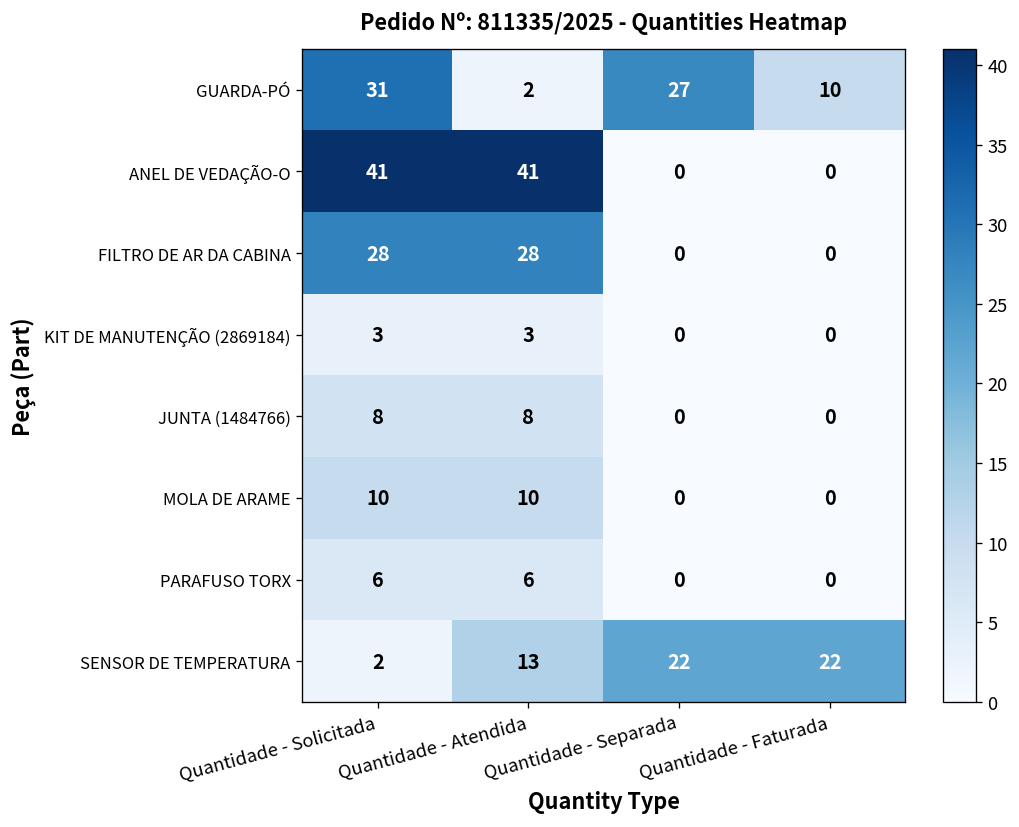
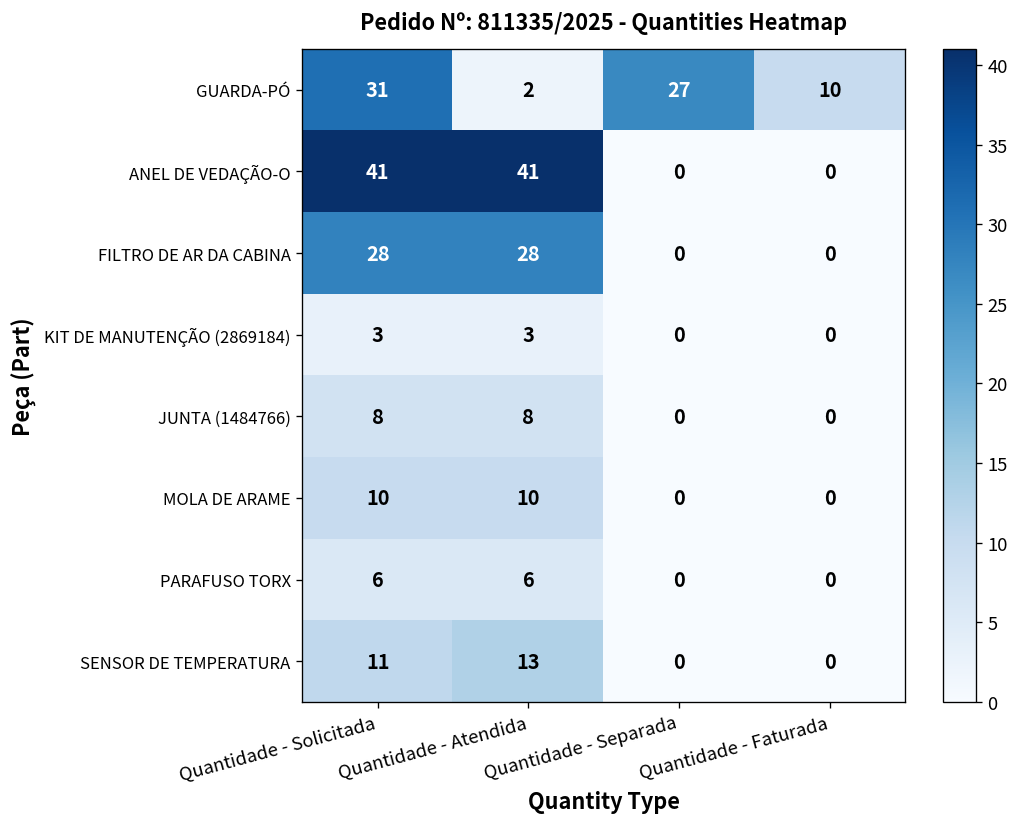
  {
    "GUARDA-PÓ": {
      "Quantidade - Solicitada": 31,
      "Quantidade - Atendida": 2,
      "Quantidade - Separada": 27,
      "Quantidade - Faturada": 10
    },
    "ANEL DE VEDAÇÃO-O": {
      "Quantidade - Solicitada": 41,
      "Quantidade - Atendida": 41,
      "Quantidade - Separada": 0,
      "Quantidade - Faturada": 0
    },
    "FILTRO DE AR DA CABINA": {
      "Quantidade - Solicitada": 28,
      "Quantidade - Atendida": 28,
      "Quantidade - Separada": 0,
      "Quantidade - Faturada": 0
    },
    "KIT DE MANUTENÇÃO (2869184)": {
      "Quantidade - Solicitada": 3,
      "Quantidade - Atendida": 3,
      "Quantidade - Separada": 0,
      "Quantidade - Faturada": 0
    },
    "JUNTA (1484766)": {
      "Quantidade - Solicitada": 8,
      "Quantidade - Atendida": 8,
      "Quantidade - Separada": 0,
      "Quantidade - Faturada": 0
    },
    "MOLA DE ARAME": {
      "Quantidade - Solicitada": 10,
      "Quantidade - Atendida": 10,
      "Quantidade - Separada": 0,
      "Quantidade - Faturada": 0
    },
    "PARAFUSO TORX": {
      "Quantidade - Solicitada": 6,
      "Quantidade - Atendida": 6,
      "Quantidade - Separada": 0,
      "Quantidade - Faturada": 0
    },
    "SENSOR DE TEMPERATURA": {
-     "Quantidade - Solicitada": 2,
+     "Quantidade - Solicitada": 11,
      "Quantidade - Atendida": 13,
-     "Quantidade - Separada": 22,
-     "Quantidade - Faturada": 22
+     "Quantidade - Separada": 0,
+     "Quantidade - Faturada": 0
    }
  }
